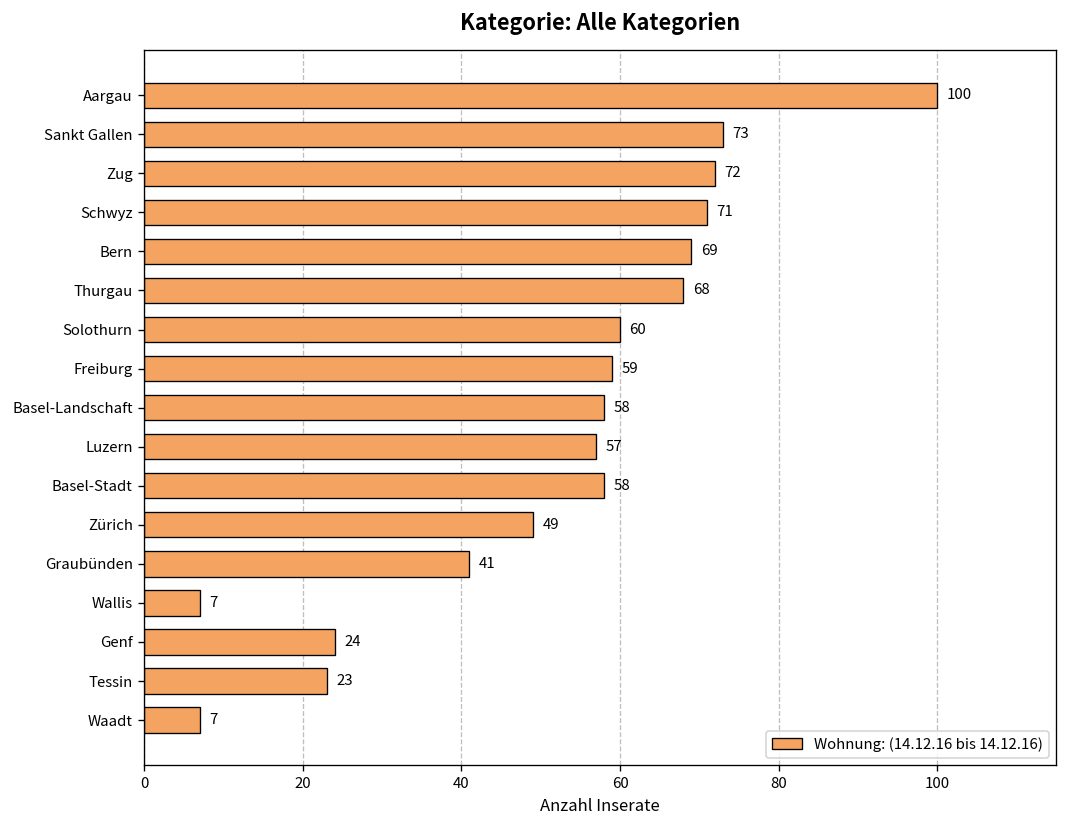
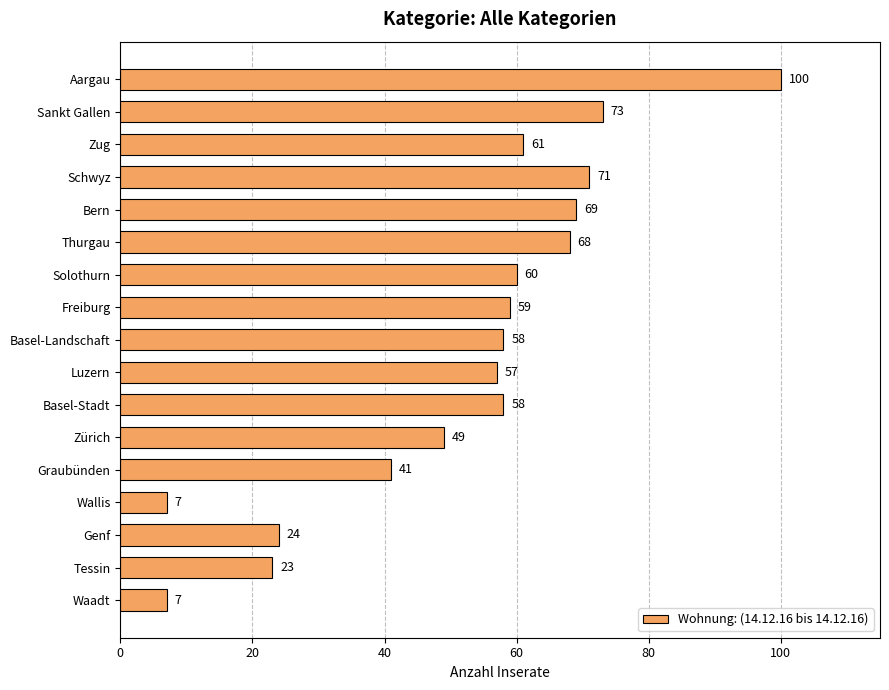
  {
    "Aargau": 100,
    "Sankt Gallen": 73,
-   "Zug": 72,
+   "Zug": 61,
    "Schwyz": 71,
    "Bern": 69,
    "Thurgau": 68,
    "Solothurn": 60,
    "Freiburg": 59,
    "Basel-Landschaft": 58,
    "Luzern": 57,
    "Basel-Stadt": 58,
    "Zürich": 49,
    "Graubünden": 41,
    "Wallis": 7,
    "Genf": 24,
    "Tessin": 23,
    "Waadt": 7
  }
